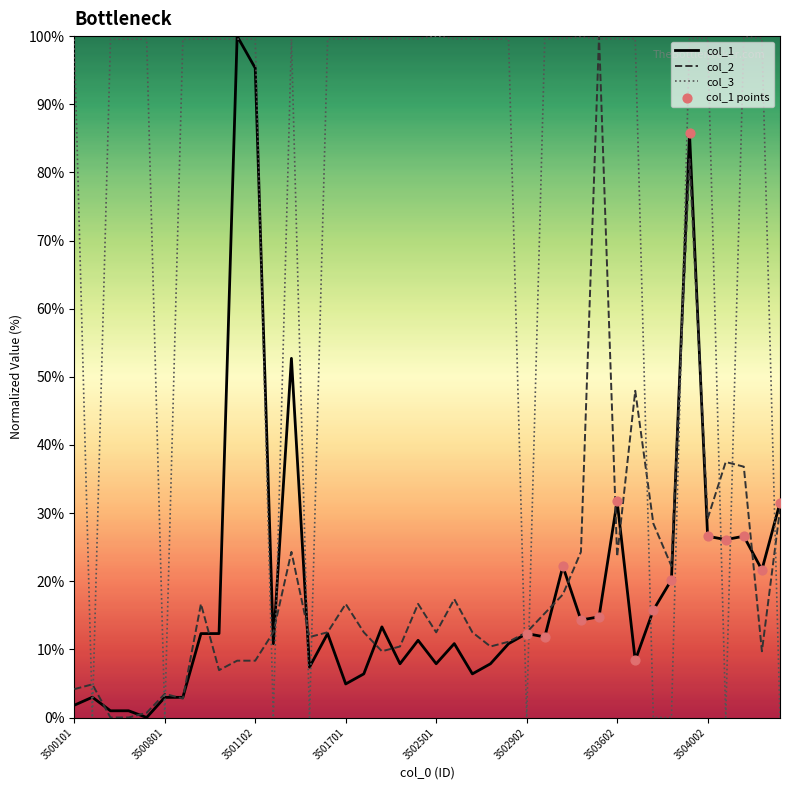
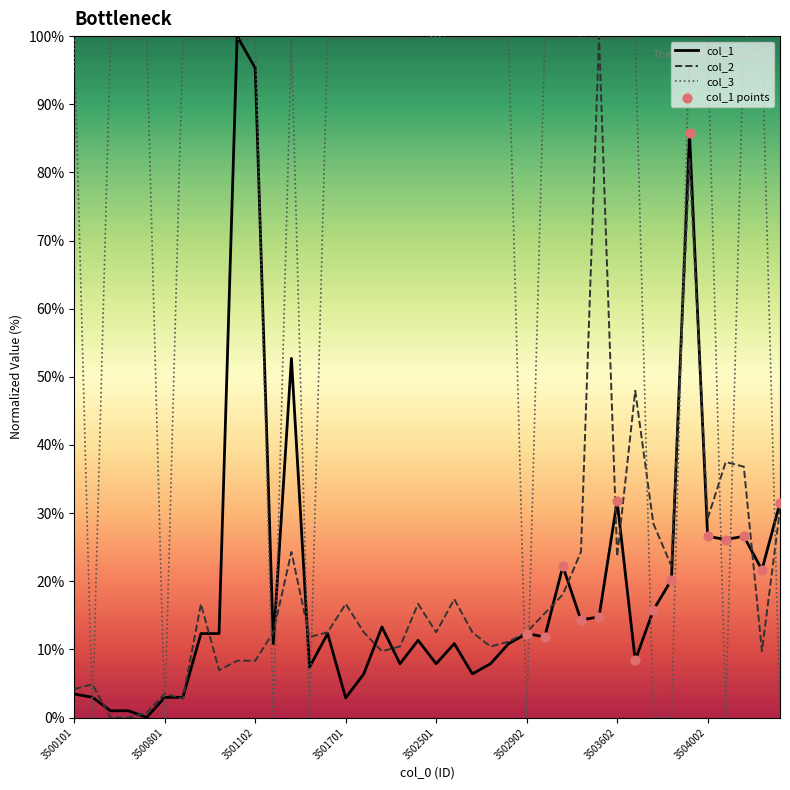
  {
    "col_1": {
-     "3500101": "2%",
+     "3500101": "3%",
      "3500801": "3%",
      "3501102": "95%",
-     "3501701": "5%",
+     "3501701": "3%",
      "3502501": "8%"
    }
  }
